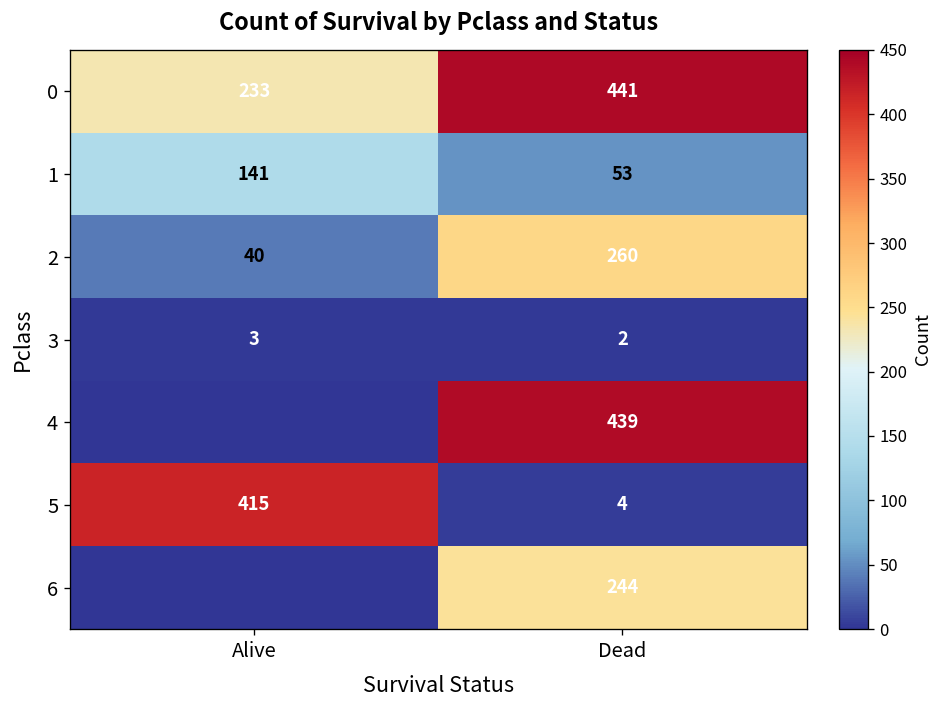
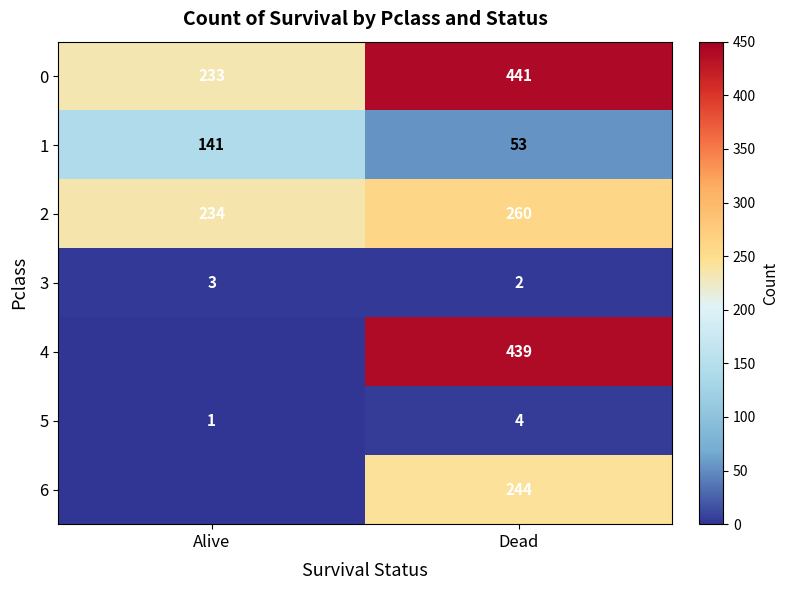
  {
    "0": {
      "Alive": 233,
      "Dead": 441
    },
    "1": {
      "Alive": 141,
      "Dead": 53
    },
    "2": {
-     "Alive": 40,
+     "Alive": 234,
      "Dead": 260
    },
    "3": {
      "Alive": 3,
      "Dead": 2
    },
    "4": {
      "Dead": 439
    },
    "5": {
-     "Alive": 415,
+     "Alive": 1,
      "Dead": 4
    },
    "6": {
      "Dead": 244
    }
  }
